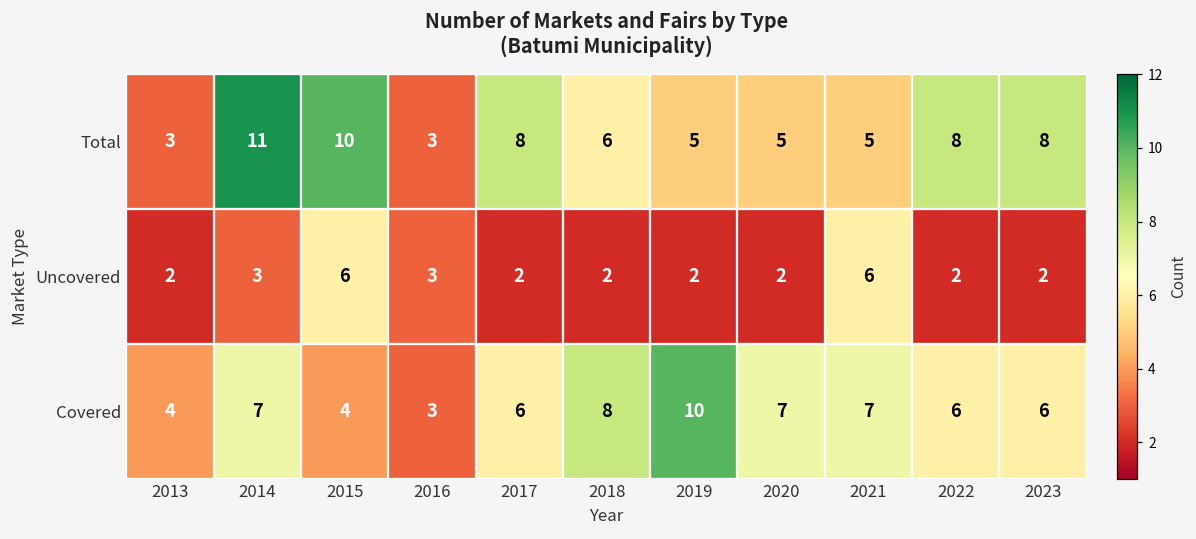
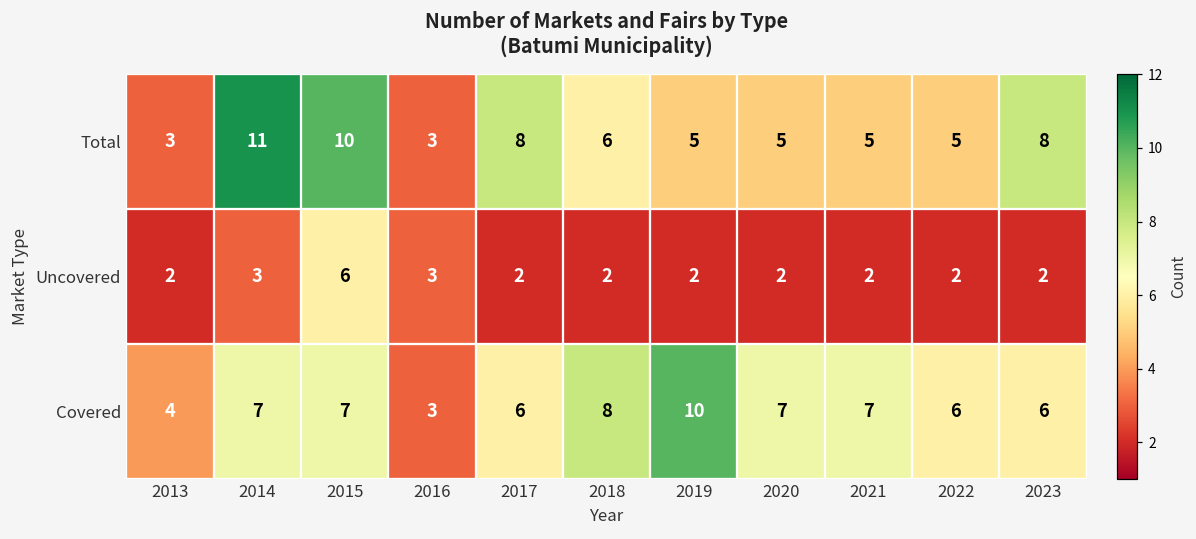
  {
    "Total": {
      "2013": 3,
      "2014": 11,
      "2015": 10,
      "2016": 3,
      "2017": 8,
      "2018": 6,
      "2019": 5,
      "2020": 5,
      "2021": 5,
-     "2022": 8,
+     "2022": 5,
      "2023": 8
    },
    "Uncovered": {
      "2013": 2,
      "2014": 3,
      "2015": 6,
      "2016": 3,
      "2017": 2,
      "2018": 2,
      "2019": 2,
      "2020": 2,
-     "2021": 6,
+     "2021": 2,
      "2022": 2,
      "2023": 2
    },
    "Covered": {
      "2013": 4,
      "2014": 7,
-     "2015": 4,
+     "2015": 7,
      "2016": 3,
      "2017": 6,
      "2018": 8,
      "2019": 10,
      "2020": 7,
      "2021": 7,
      "2022": 6,
      "2023": 6
    }
  }
